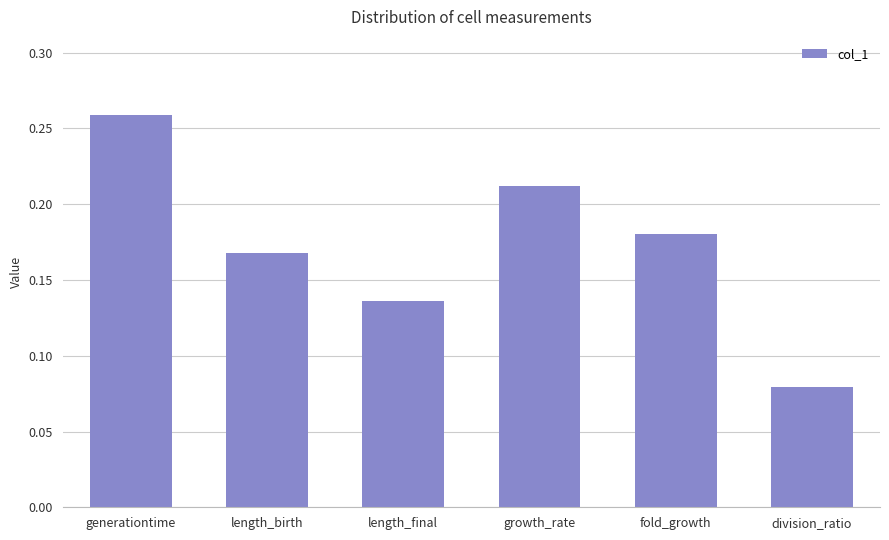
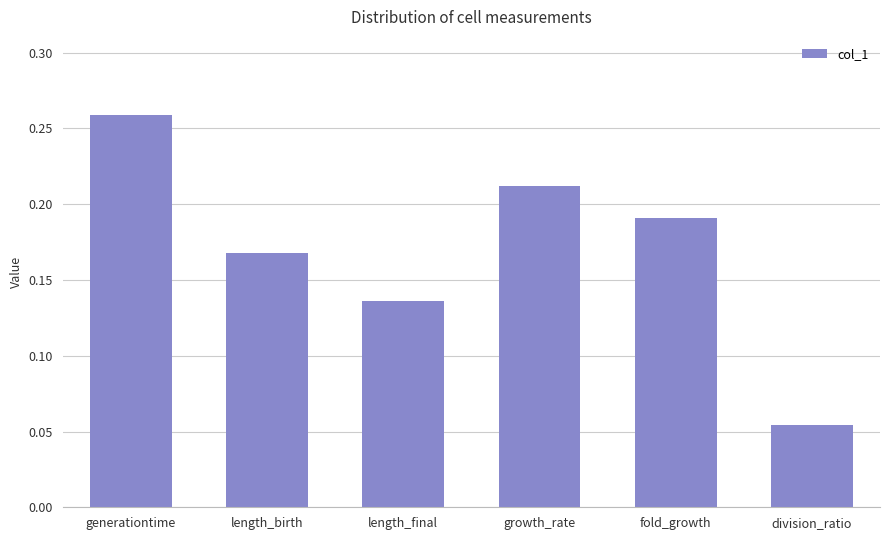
  {
    "generationtime": 0.259,
    "length_birth": 0.168,
    "length_final": 0.136,
    "growth_rate": 0.212,
-   "fold_growth": 0.180,
-   "division_ratio": 0.079
+   "fold_growth": 0.191,
+   "division_ratio": 0.054
  }
